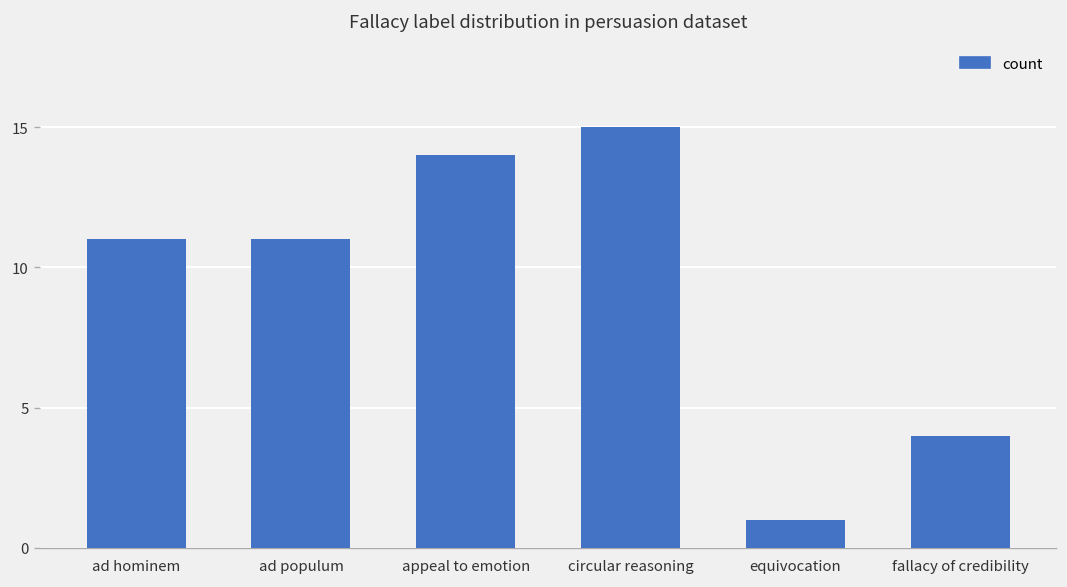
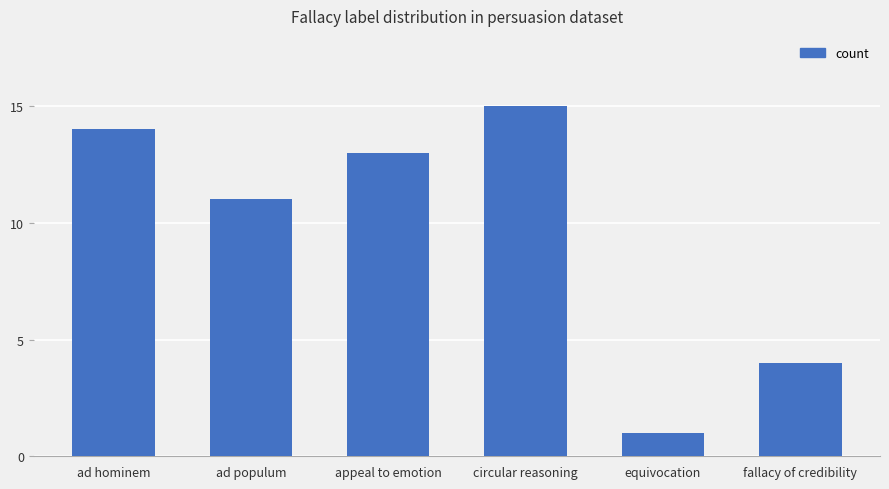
  {
-   "ad hominem": 11,
+   "ad hominem": 14,
    "ad populum": 11,
-   "appeal to emotion": 14,
+   "appeal to emotion": 13,
    "circular reasoning": 15,
    "equivocation": 1,
    "fallacy of credibility": 4
  }
